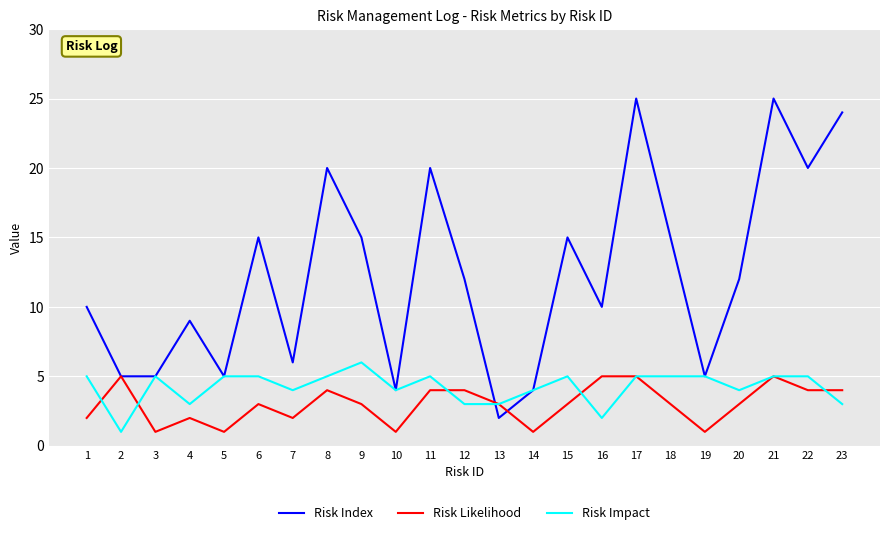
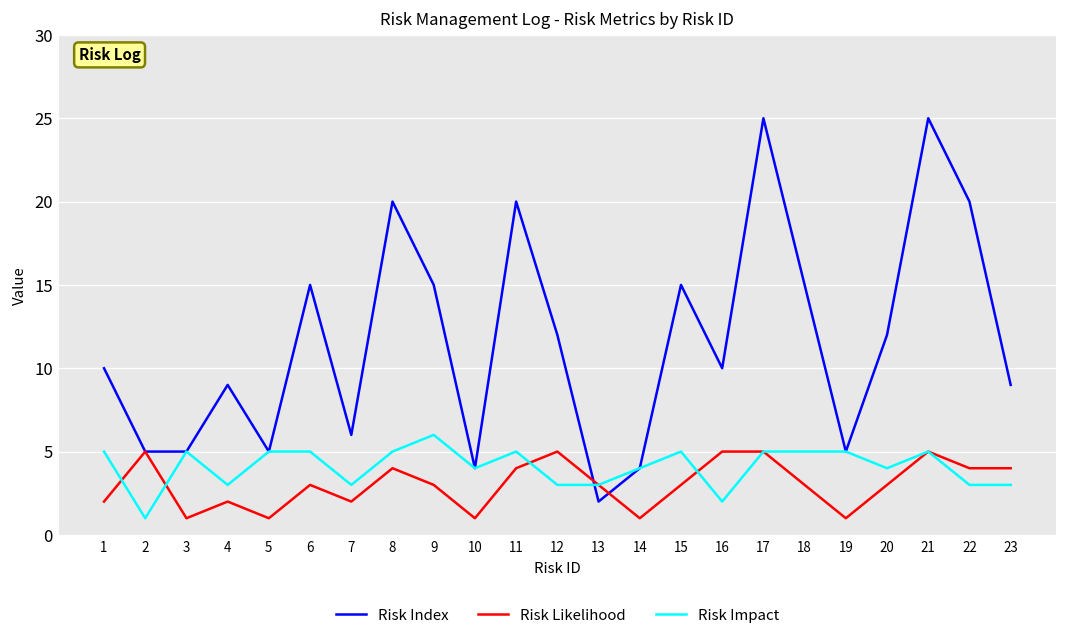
  {
    "Risk Index": {
      "1": 10,
      "4": 9,
      "6": 15,
      "7": 6,
      "8": 20,
      "9": 15,
      "11": 20,
      "12": 12,
      "13": 2,
      "15": 15,
      "16": 10,
      "17": 25,
      "18": 15,
      "20": 12,
      "21": 25,
      "22": 20,
-     "23": 24
+     "23": 9
    },
    "Risk Likelihood": {
      "1": 2,
      "3": 1,
      "4": 2,
      "5": 1,
      "6": 3,
      "7": 2,
      "8": 4,
      "9": 3,
      "10": 1,
      "11": 4,
-     "12": 4,
+     "12": 5,
      "14": 1,
      "15": 3,
      "16": 5,
      "18": 3,
      "19": 1,
      "20": 3,
      "22": 4,
      "23": 4
    },
    "Risk Impact": {
      "1": 5,
      "2": 1,
      "4": 3,
      "6": 5,
-     "7": 4,
+     "7": 3,
      "8": 5,
      "9": 6,
      "11": 5,
      "12": 3,
      "15": 5,
      "16": 2,
      "18": 5,
      "20": 4,
-     "22": 5,
+     "22": 3,
      "23": 3
    }
  }
